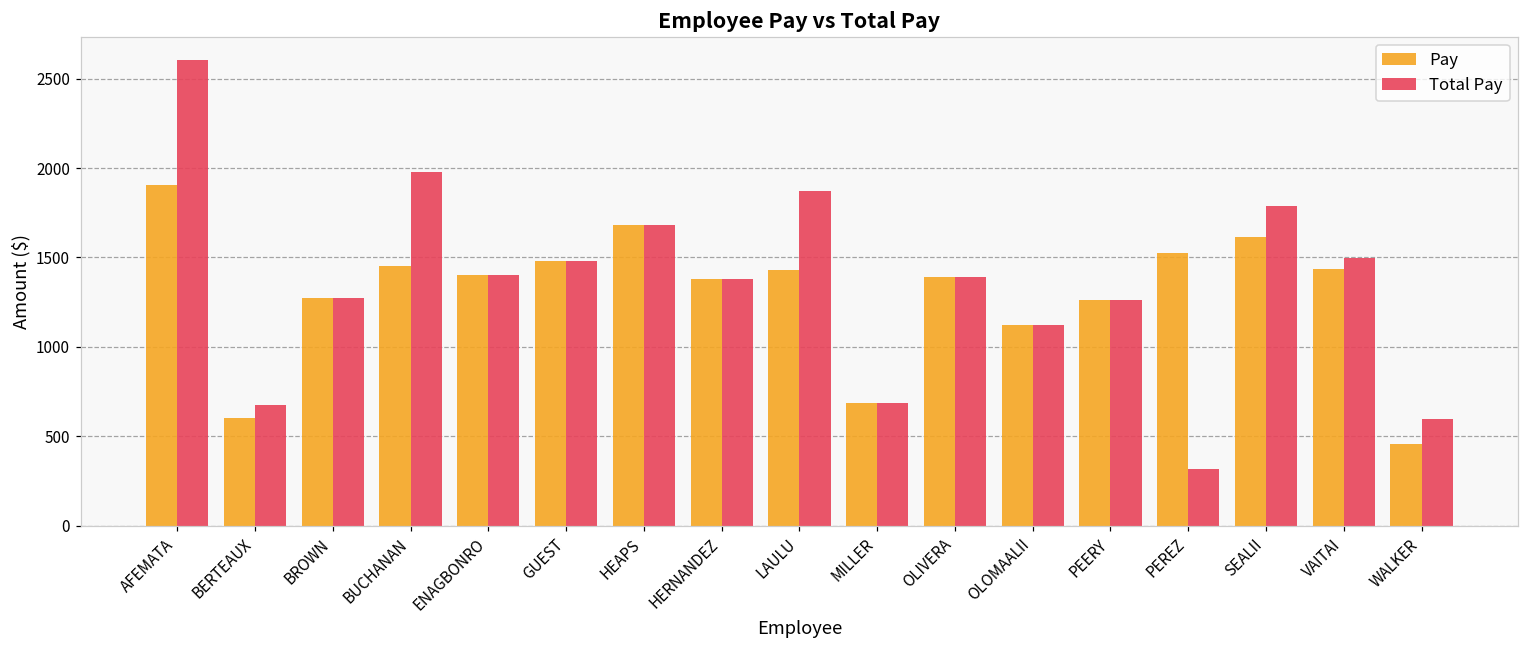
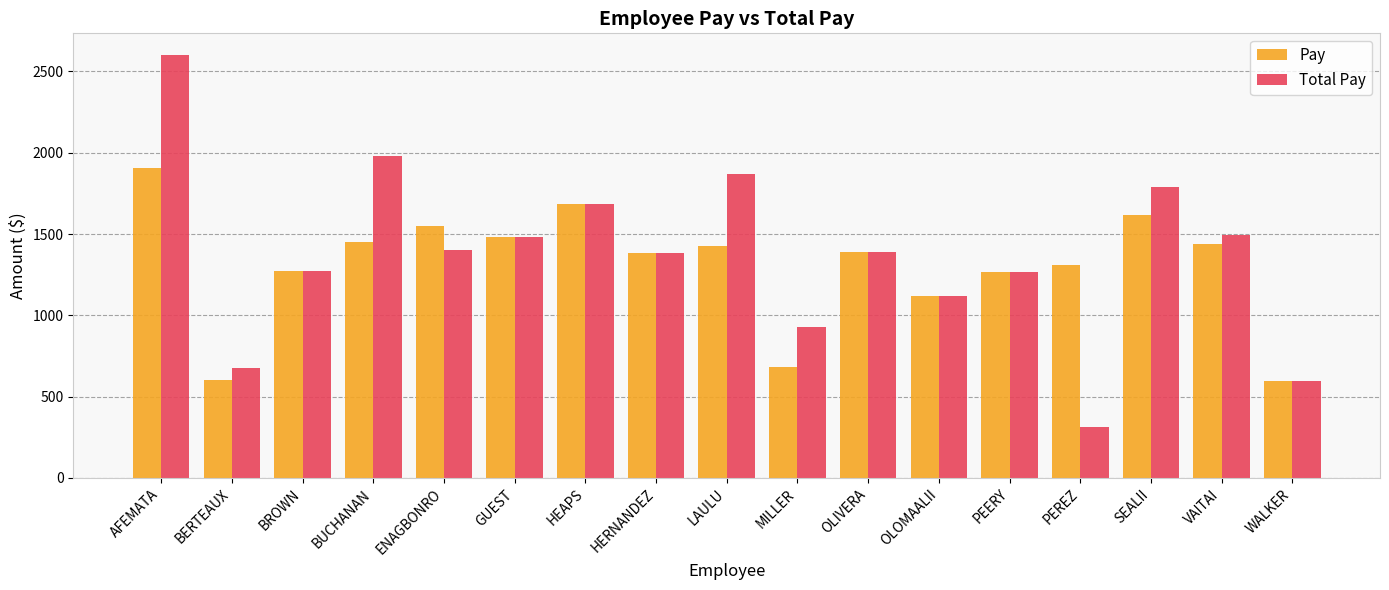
  {
    "Pay": {
      "AFEMATA": 1900,
      "BERTEAUX": 600,
      "BROWN": 1280,
      "BUCHANAN": 1450,
-     "ENAGBONRO": 1400,
+     "ENAGBONRO": 1550,
      "GUEST": 1480,
      "HEAPS": 1680,
      "HERNANDEZ": 1380,
      "LAULU": 1430,
      "MILLER": 680,
      "OLIVERA": 1390,
      "OLOMAALII": 1120,
      "PEERY": 1260,
-     "PEREZ": 1530,
+     "PEREZ": 1310,
      "SEALII": 1620,
      "VAITAI": 1440,
-     "WALKER": 460
+     "WALKER": 600
    },
    "Total Pay": {
      "AFEMATA": 2600,
      "BERTEAUX": 680,
      "BROWN": 1280,
      "BUCHANAN": 1980,
      "ENAGBONRO": 1400,
      "GUEST": 1480,
      "HEAPS": 1680,
      "HERNANDEZ": 1380,
      "LAULU": 1870,
-     "MILLER": 680,
+     "MILLER": 930,
      "OLIVERA": 1390,
      "OLOMAALII": 1120,
      "PEERY": 1260,
      "PEREZ": 310,
      "SEALII": 1790,
      "VAITAI": 1500,
      "WALKER": 600
    }
  }
